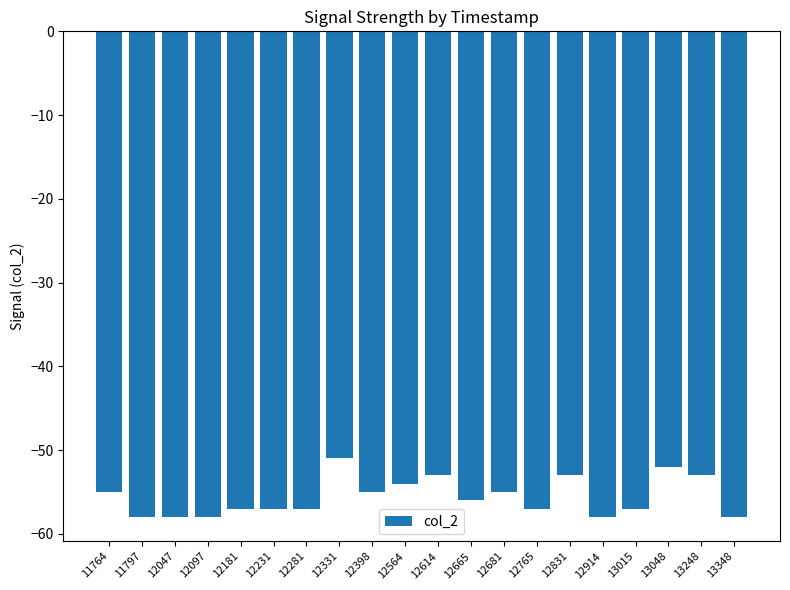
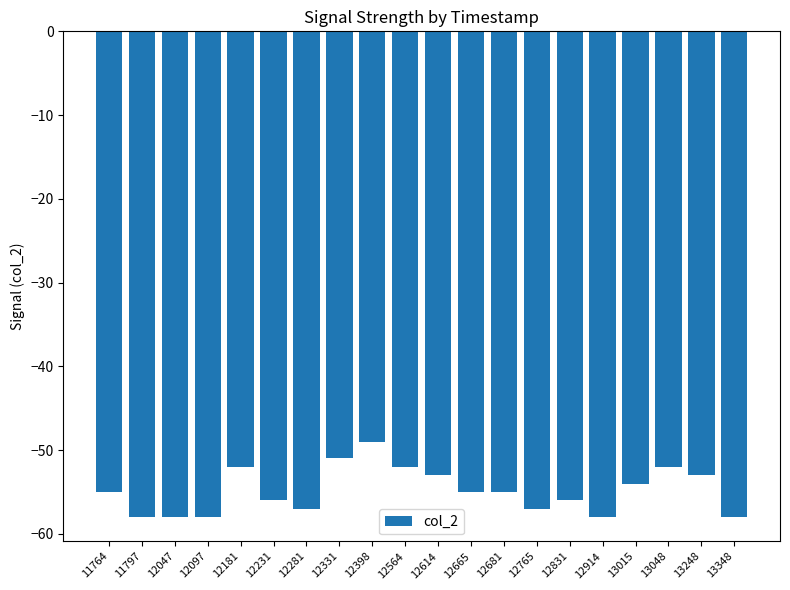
  {
    "11764": -55,
    "11797": -58,
    "12047": -58,
    "12097": -58,
-   "12181": -57,
-   "12231": -57,
+   "12181": -52,
+   "12231": -56,
    "12281": -57,
    "12331": -51,
-   "12398": -55,
-   "12564": -54,
+   "12398": -49,
+   "12564": -52,
    "12614": -53,
-   "12665": -56,
+   "12665": -55,
    "12681": -55,
    "12765": -57,
-   "12831": -53,
+   "12831": -56,
    "12914": -58,
-   "13015": -57,
+   "13015": -54,
    "13048": -52,
    "13248": -53,
    "13348": -58
  }
